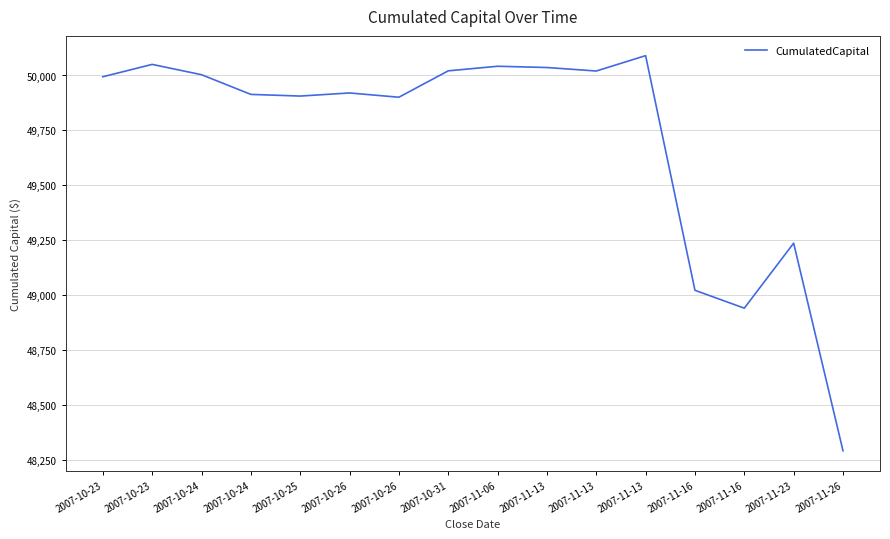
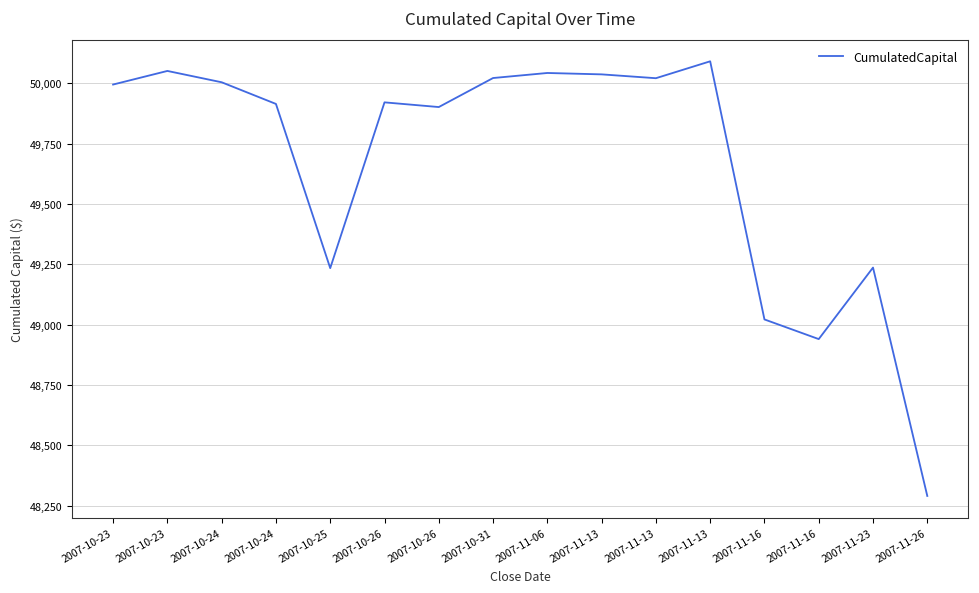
  {
-   "2007-10-25": "49,910",
+   "2007-10-25": "49,230",
    "2007-10-31": "50,020",
    "2007-11-06": "50,040",
    "2007-11-23": "49,240",
    "2007-11-26": "48,290"
  }
